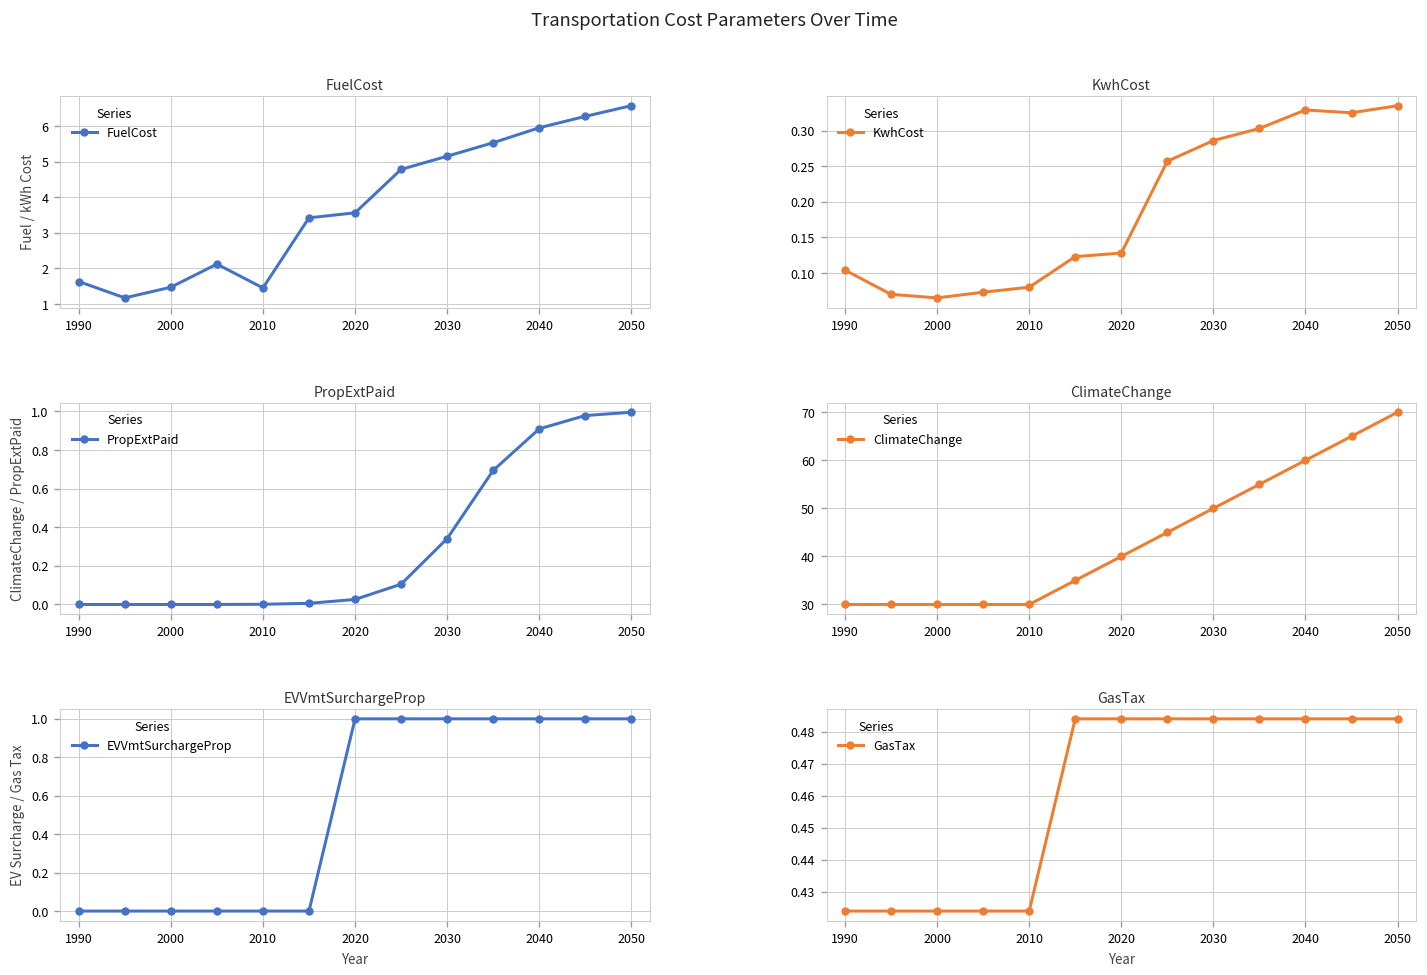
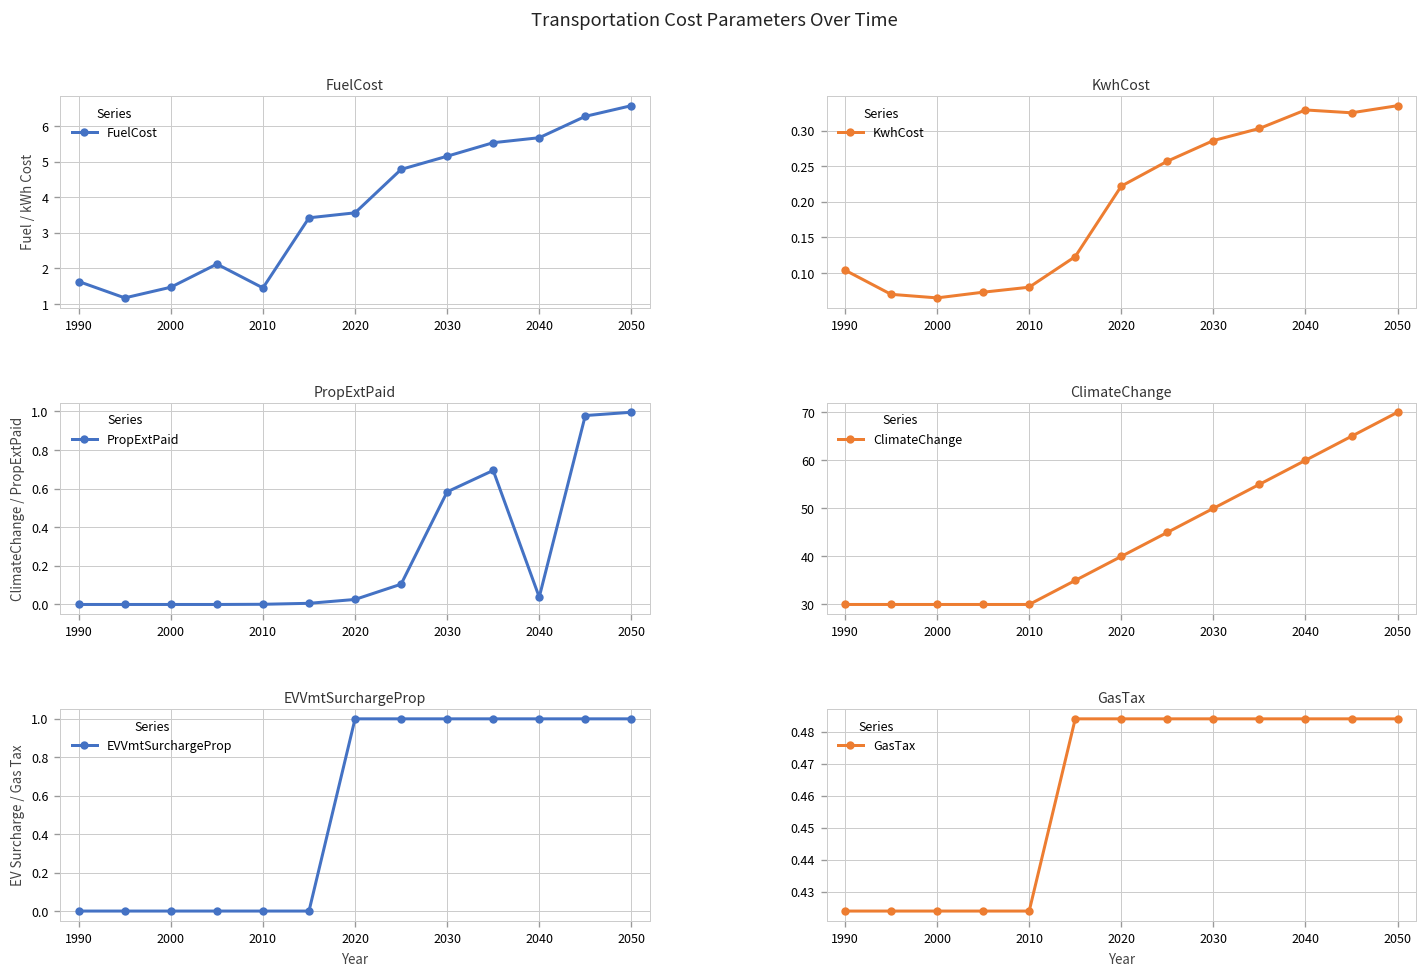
  {
    "FuelCost": {
      "1990": 1.6,
      "2000": 1.5,
      "2010": 1.5,
      "2020": 3.6,
      "2030": 5.2,
-     "2040": 6.0,
+     "2040": 5.7,
      "2050": 6.6
    },
    "KwhCost": {
      "1990": 0.10,
      "2000": 0.07,
      "2010": 0.08,
-     "2020": 0.13,
+     "2020": 0.22,
      "2030": 0.29,
      "2040": 0.33,
      "2050": 0.34
    },
    "PropExtPaid": {
      "1990": 0.00,
      "2000": 0.00,
      "2010": 0.00,
      "2020": 0.03,
-     "2030": 0.34,
-     "2040": 0.91,
+     "2030": 0.58,
+     "2040": 0.04,
      "2050": 1.00
    },
    "ClimateChange": {
      "1990": 30,
      "2000": 30,
      "2010": 30,
      "2020": 40,
      "2030": 50,
      "2040": 60,
      "2050": 70
    },
    "EVVmtSurchargeProp": {
      "1990": 0.00,
      "2000": 0.00,
      "2010": 0.00,
      "2020": 1.00,
      "2030": 1.00,
      "2040": 1.00,
      "2050": 1.00
    },
    "GasTax": {
      "1990": 0.424,
      "2000": 0.424,
      "2010": 0.424,
      "2020": 0.484,
      "2030": 0.484,
      "2040": 0.484,
      "2050": 0.484
    }
  }
